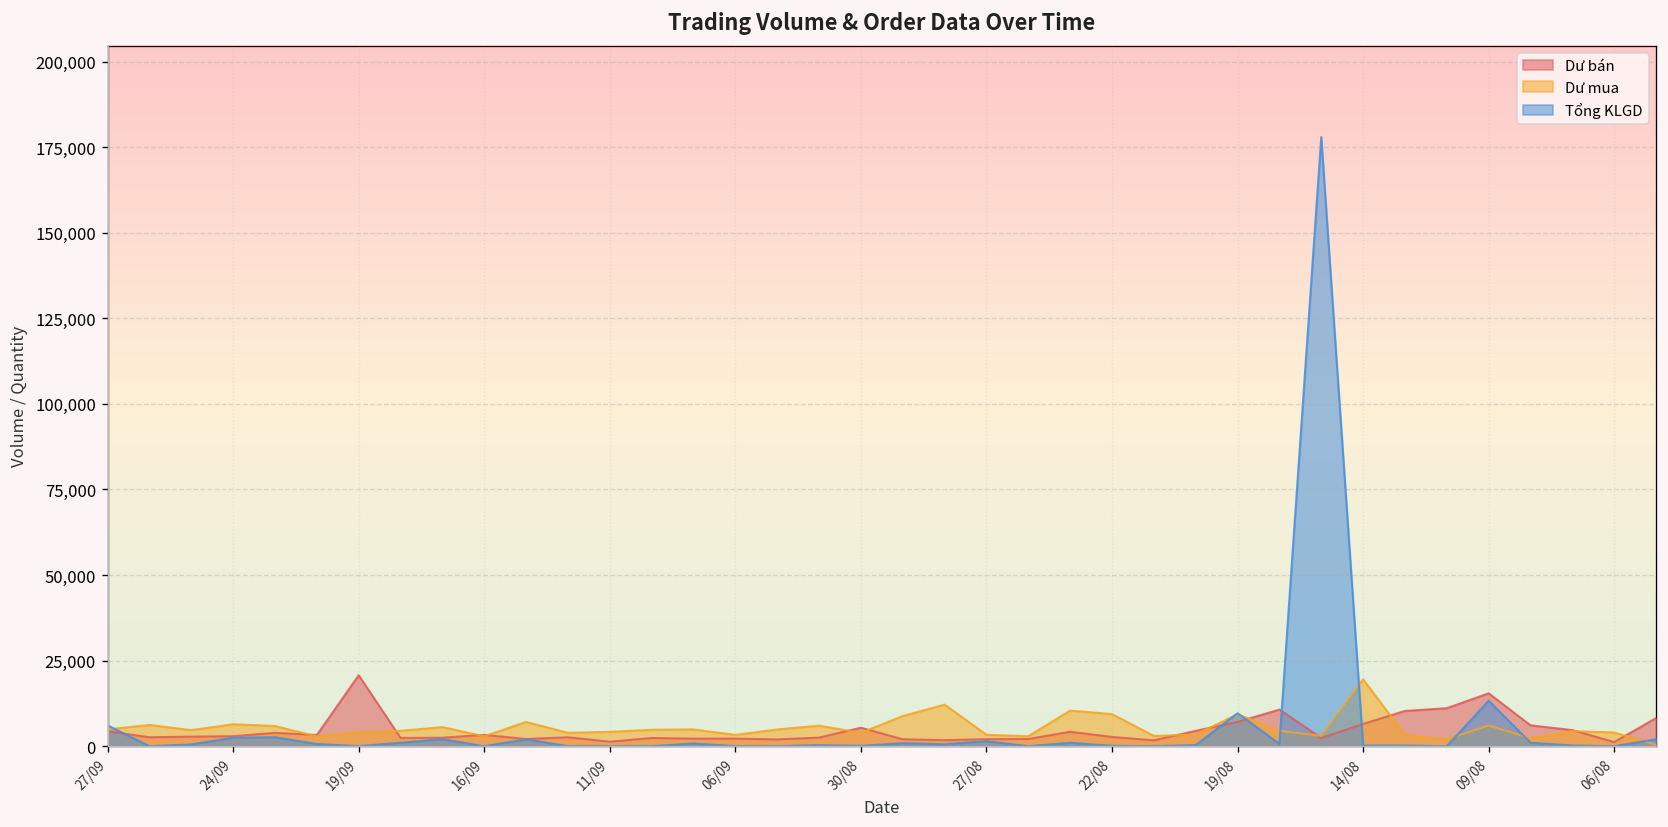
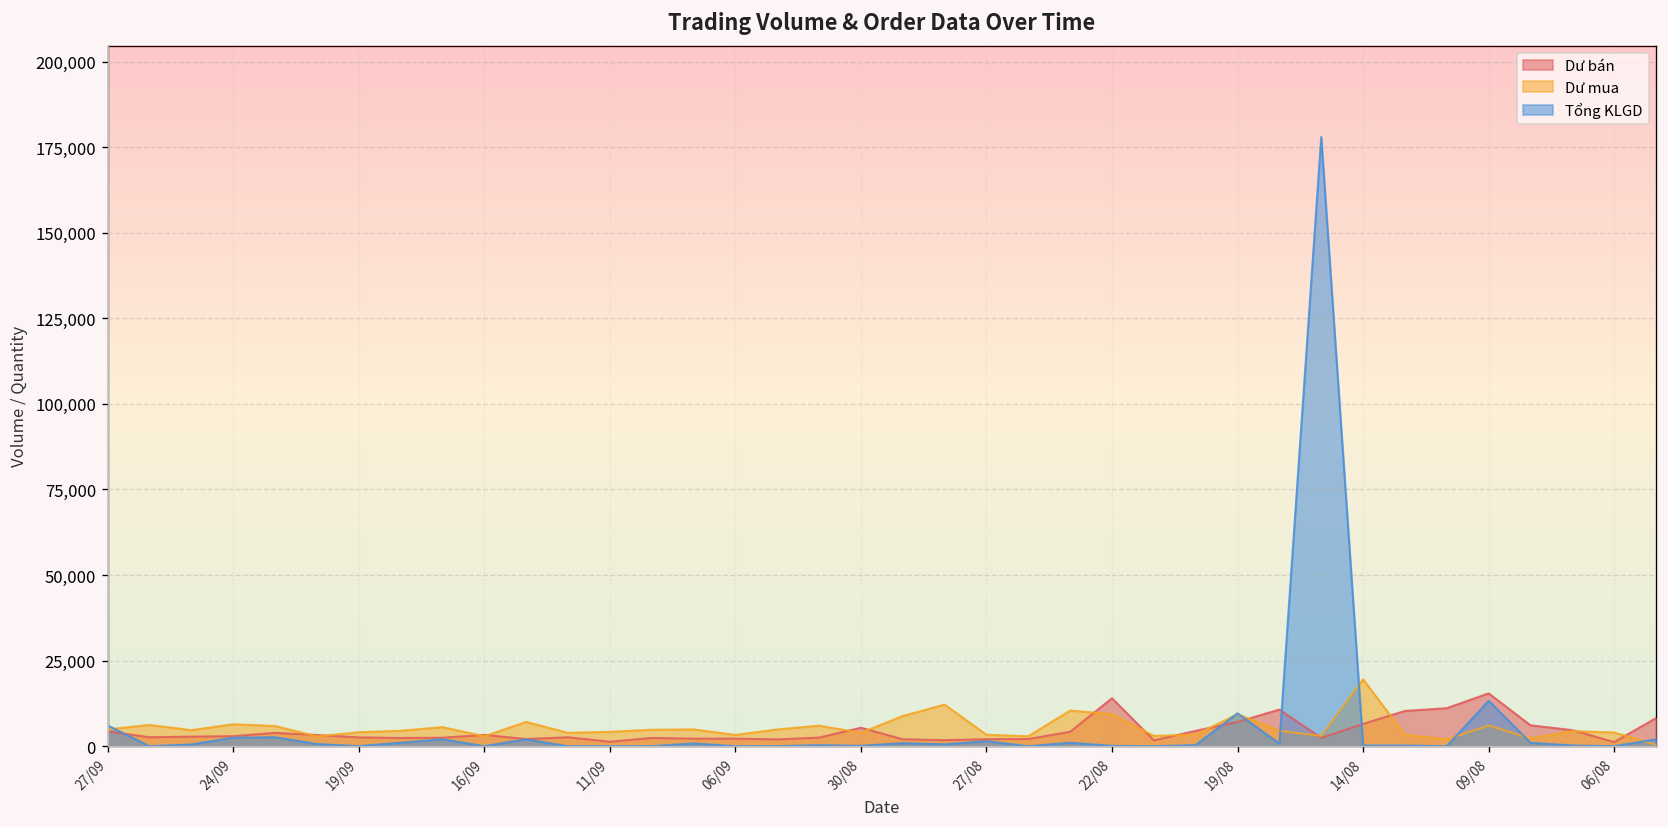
  {
    "Dư bán": {
-     "19/09": "21,000",
+     "19/09": "3,000",
      "11/09": "1,000",
      "06/09": "2,000",
      "30/08": "5,000",
-     "22/08": "3,000",
+     "22/08": "14,000",
      "19/08": "7,000",
      "14/08": "7,000",
      "09/08": "15,000",
      "06/08": "1,000"
    },
    "Dư mua": {
      "24/09": "6,000",
      "19/09": "4,000",
      "11/09": "4,000",
      "06/09": "3,000",
      "30/08": "4,000",
      "27/08": "3,000",
      "22/08": "9,000",
      "14/08": "20,000",
      "09/08": "6,000",
      "06/08": "4,000"
    },
    "Tổng KLGD": {
      "27/09": "6,000",
      "19/09": "0",
      "16/09": "0",
      "11/09": "0",
      "06/09": "0",
      "30/08": "0",
      "22/08": "0",
      "14/08": "0",
      "09/08": "13,000",
      "06/08": "0"
    }
  }
